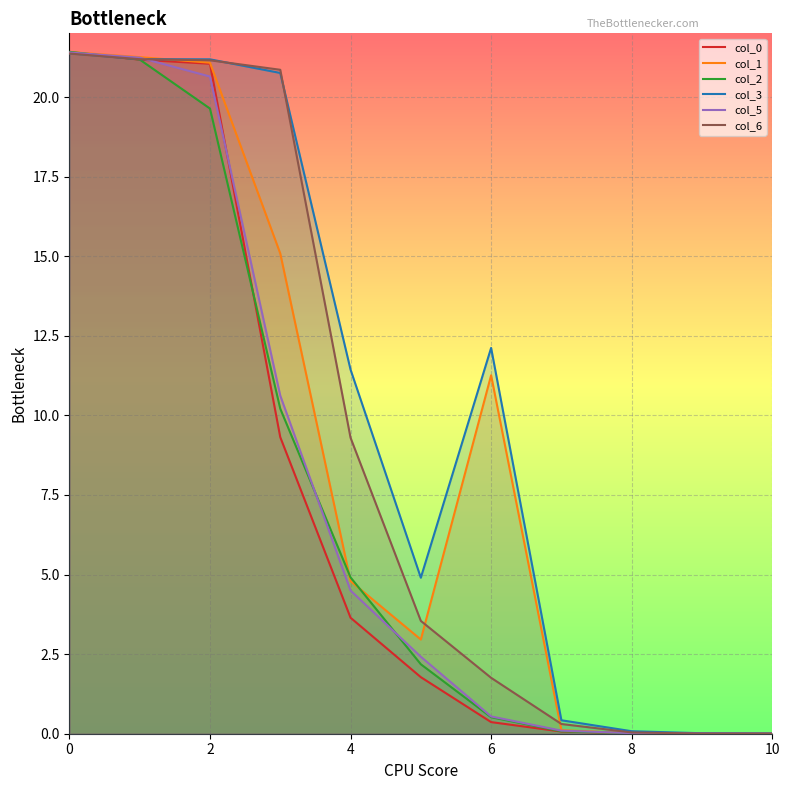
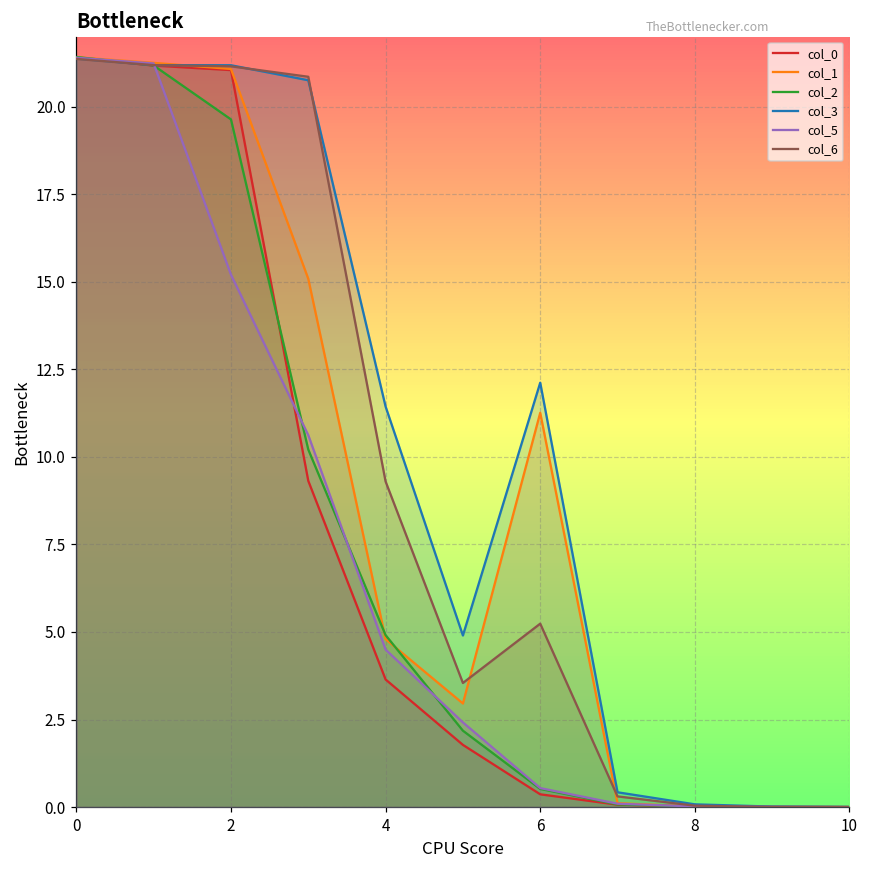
  {
    "col_0": {
      "4": 3.6,
      "6": 0.4
    },
    "col_1": {
      "4": 4.8,
      "6": 11.3
    },
    "col_2": {
      "2": 19.6,
      "4": 4.9
    },
    "col_3": {
      "4": 11.4,
      "6": 12.1
    },
    "col_5": {
-     "2": 20.6,
+     "2": 15.2,
      "4": 4.5
    },
    "col_6": {
      "4": 9.3,
-     "6": 1.8
+     "6": 5.2
    }
  }
